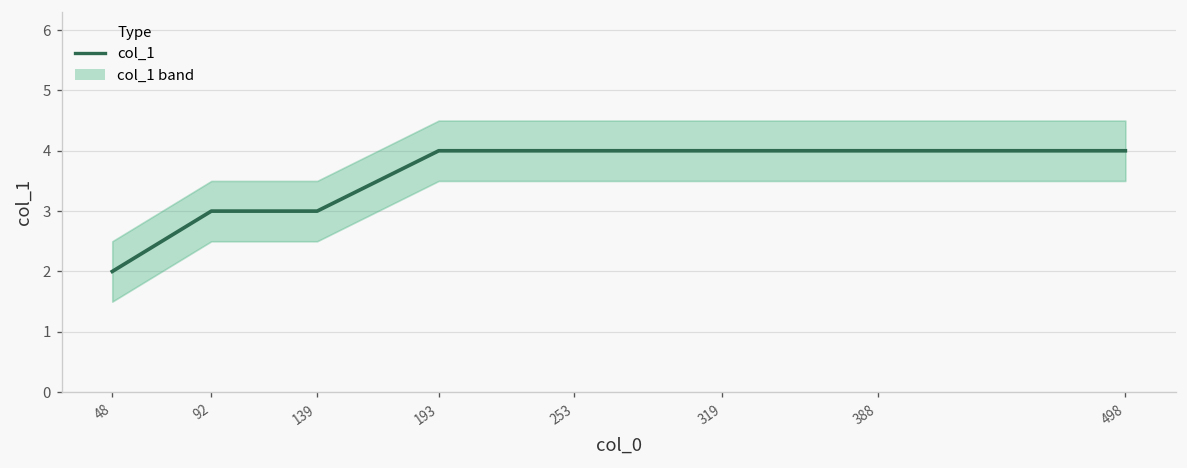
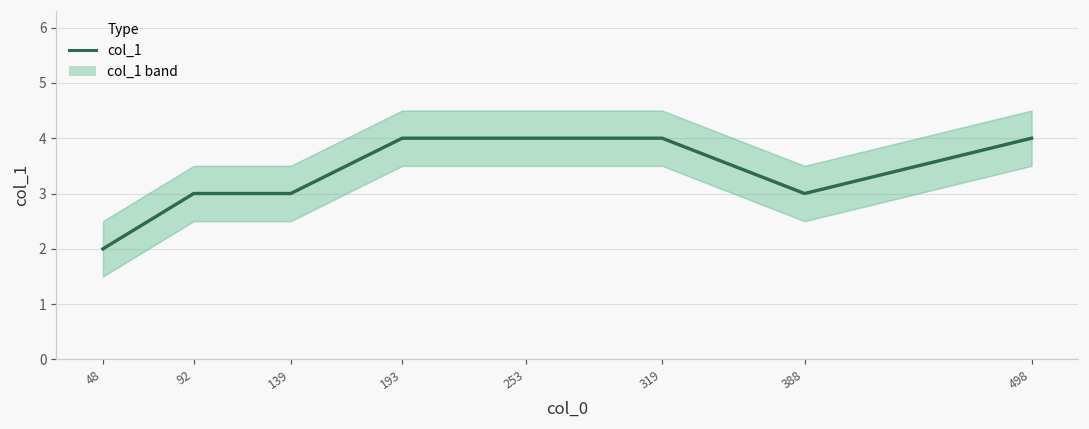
  {
    "col_1": {
      "48": 2,
      "92": 3,
      "139": 3,
      "193": 4,
      "253": 4,
      "319": 4,
-     "388": 4,
+     "388": 3,
      "498": 4
    }
  }
